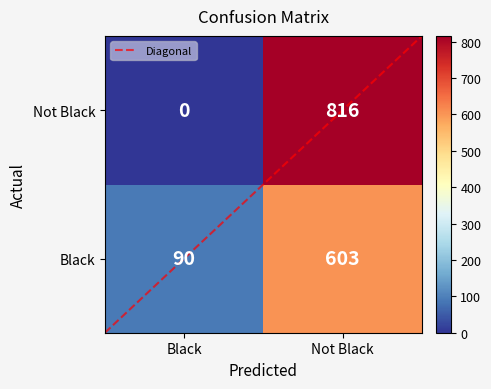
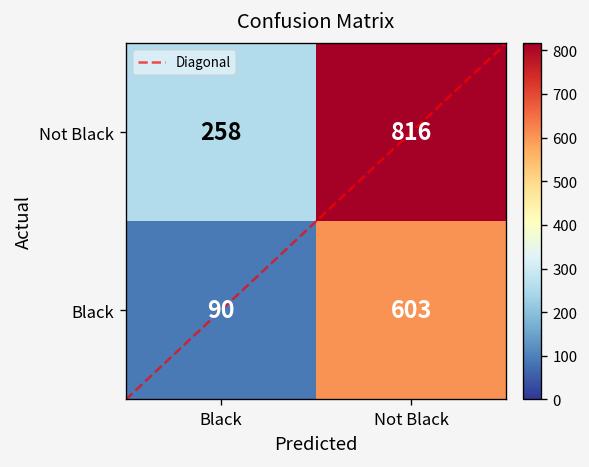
  {
    "Not Black": {
-     "Black": 0,
+     "Black": 258,
      "Not Black": 816
    },
    "Black": {
      "Black": 90,
      "Not Black": 603
    }
  }
